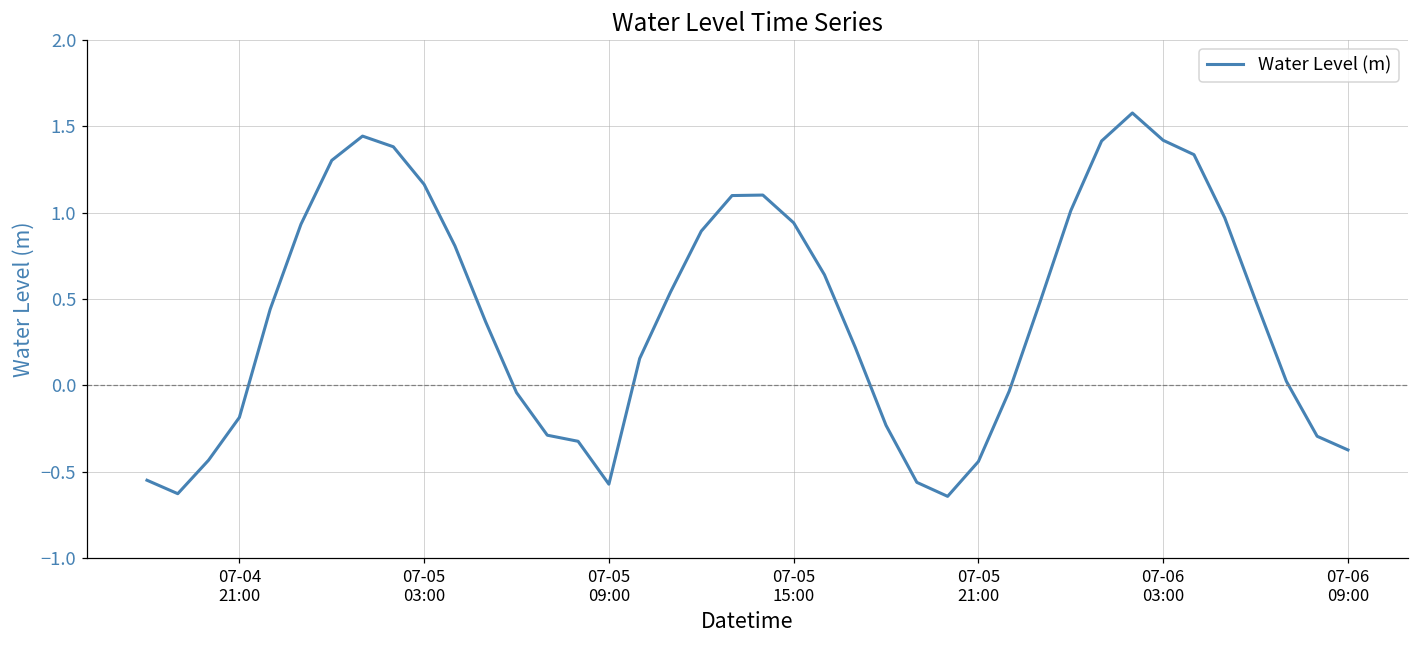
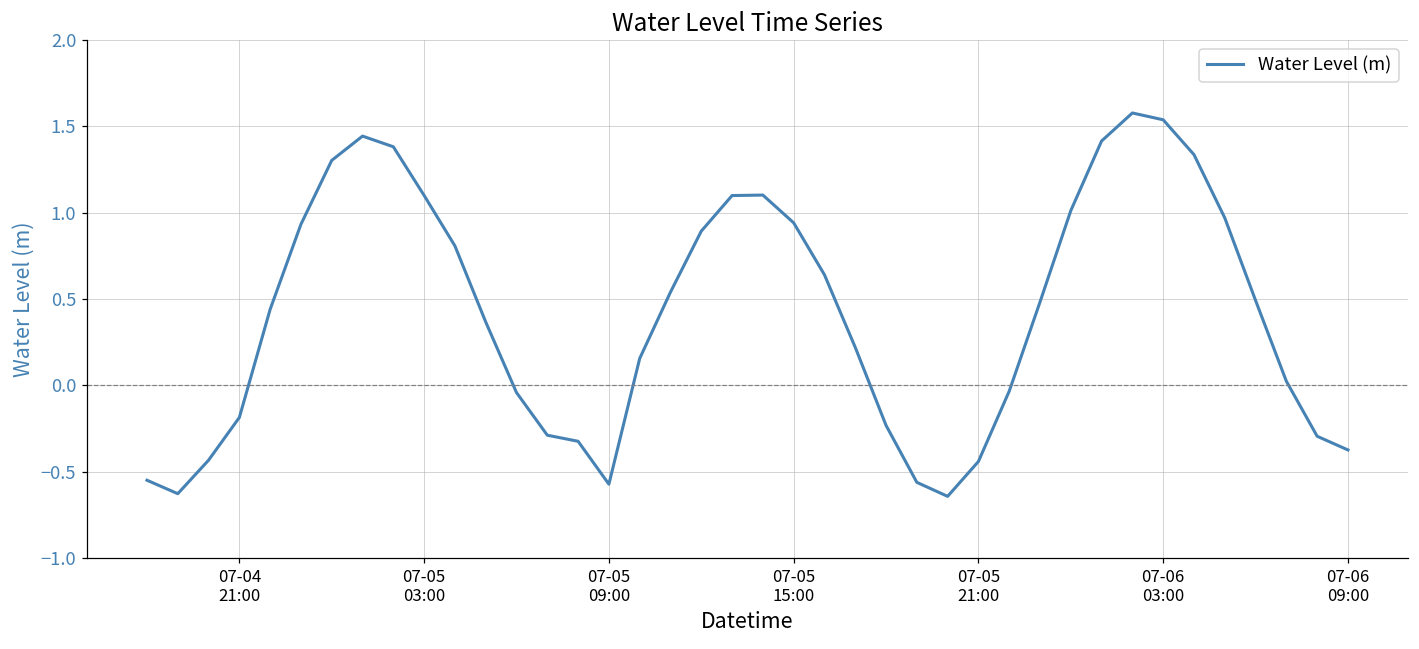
  {
    "07-04 21:00": -0.19,
-   "07-05 03:00": 1.16,
+   "07-05 03:00": 1.10,
    "07-05 09:00": -0.57,
    "07-05 15:00": 0.94,
    "07-05 21:00": -0.44,
-   "07-06 03:00": 1.42,
+   "07-06 03:00": 1.54,
    "07-06 09:00": -0.37
  }
